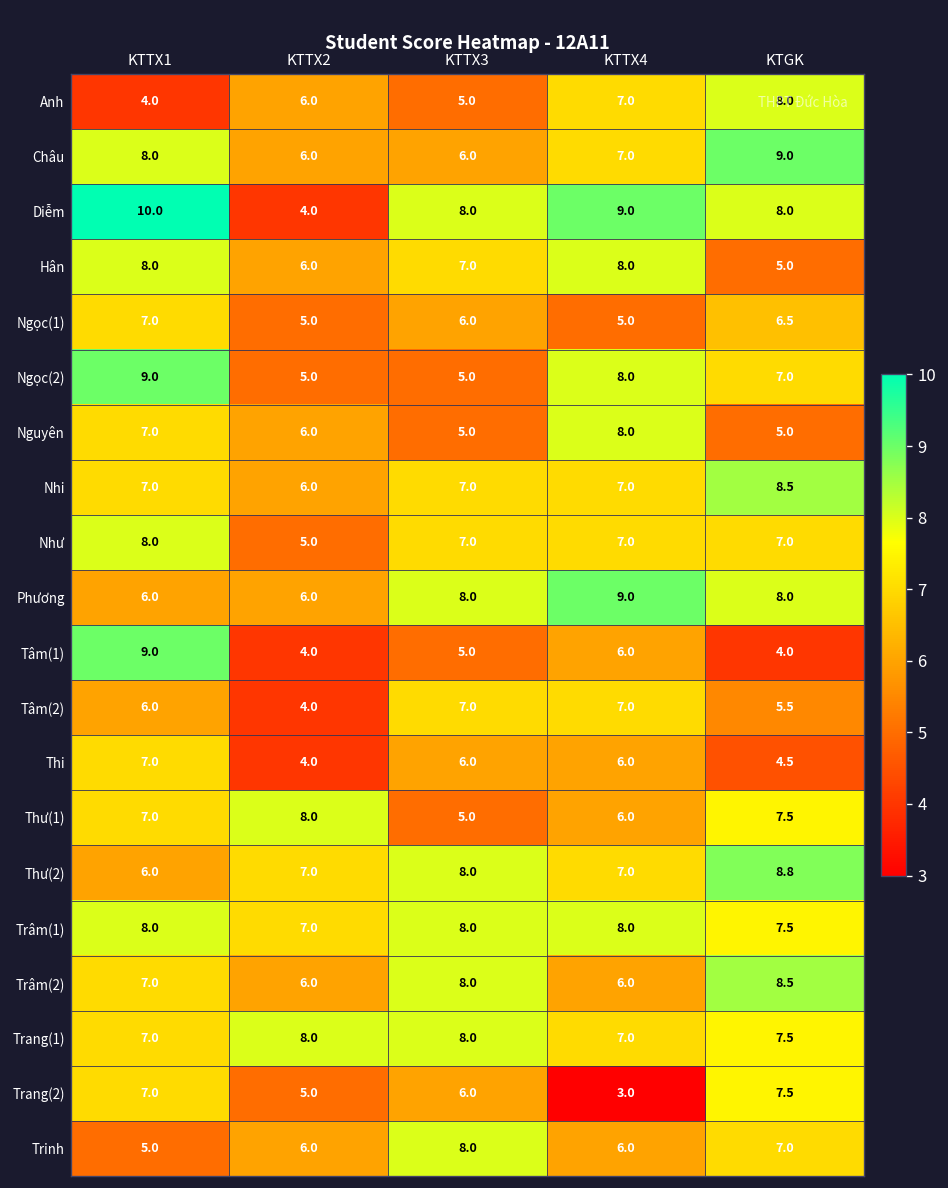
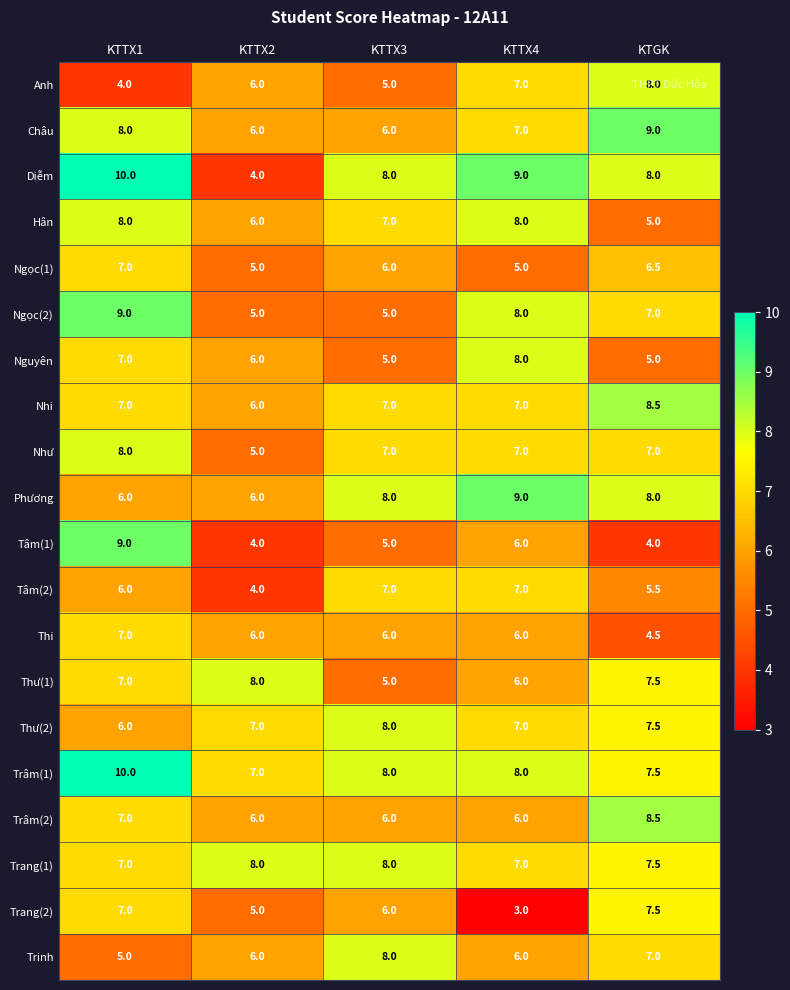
  {
    "Anh": {
      "KTTX1": 4.0,
      "KTTX2": 6.0,
      "KTTX3": 5.0,
      "KTTX4": 7.0
    },
    "Châu": {
      "KTTX1": 8.0,
      "KTTX2": 6.0,
      "KTTX3": 6.0,
      "KTTX4": 7.0,
      "KTGK": 9.0
    },
    "Diễm": {
      "KTTX1": 10.0,
      "KTTX2": 4.0,
      "KTTX3": 8.0,
      "KTTX4": 9.0,
      "KTGK": 8.0
    },
    "Hân": {
      "KTTX1": 8.0,
      "KTTX2": 6.0,
      "KTTX3": 7.0,
      "KTTX4": 8.0,
      "KTGK": 5.0
    },
    "Ngọc(1)": {
      "KTTX1": 7.0,
      "KTTX2": 5.0,
      "KTTX3": 6.0,
      "KTTX4": 5.0,
      "KTGK": 6.5
    },
    "Ngọc(2)": {
      "KTTX1": 9.0,
      "KTTX2": 5.0,
      "KTTX3": 5.0,
      "KTTX4": 8.0,
      "KTGK": 7.0
    },
    "Nguyên": {
      "KTTX1": 7.0,
      "KTTX2": 6.0,
      "KTTX3": 5.0,
      "KTTX4": 8.0,
      "KTGK": 5.0
    },
    "Nhi": {
      "KTTX1": 7.0,
      "KTTX2": 6.0,
      "KTTX3": 7.0,
      "KTTX4": 7.0,
      "KTGK": 8.5
    },
    "Như": {
      "KTTX1": 8.0,
      "KTTX2": 5.0,
      "KTTX3": 7.0,
      "KTTX4": 7.0,
      "KTGK": 7.0
    },
    "Phương": {
      "KTTX1": 6.0,
      "KTTX2": 6.0,
      "KTTX3": 8.0,
      "KTTX4": 9.0,
      "KTGK": 8.0
    },
    "Tâm(1)": {
      "KTTX1": 9.0,
      "KTTX2": 4.0,
      "KTTX3": 5.0,
      "KTTX4": 6.0,
      "KTGK": 4.0
    },
    "Tâm(2)": {
      "KTTX1": 6.0,
      "KTTX2": 4.0,
      "KTTX3": 7.0,
      "KTTX4": 7.0,
      "KTGK": 5.5
    },
    "Thi": {
      "KTTX1": 7.0,
-     "KTTX2": 4.0,
+     "KTTX2": 6.0,
      "KTTX3": 6.0,
      "KTTX4": 6.0,
      "KTGK": 4.5
    },
    "Thư(1)": {
      "KTTX1": 7.0,
      "KTTX2": 8.0,
      "KTTX3": 5.0,
      "KTTX4": 6.0,
      "KTGK": 7.5
    },
    "Thư(2)": {
      "KTTX1": 6.0,
      "KTTX2": 7.0,
      "KTTX3": 8.0,
      "KTTX4": 7.0,
-     "KTGK": 8.8
+     "KTGK": 7.5
    },
    "Trâm(1)": {
-     "KTTX1": 8.0,
+     "KTTX1": 10.0,
      "KTTX2": 7.0,
      "KTTX3": 8.0,
      "KTTX4": 8.0,
      "KTGK": 7.5
    },
    "Trâm(2)": {
      "KTTX1": 7.0,
      "KTTX2": 6.0,
-     "KTTX3": 8.0,
+     "KTTX3": 6.0,
      "KTTX4": 6.0,
      "KTGK": 8.5
    },
    "Trang(1)": {
      "KTTX1": 7.0,
      "KTTX2": 8.0,
      "KTTX3": 8.0,
      "KTTX4": 7.0,
      "KTGK": 7.5
    },
    "Trang(2)": {
      "KTTX1": 7.0,
      "KTTX2": 5.0,
      "KTTX3": 6.0,
      "KTTX4": 3.0,
      "KTGK": 7.5
    },
    "Trinh": {
      "KTTX1": 5.0,
      "KTTX2": 6.0,
      "KTTX3": 8.0,
      "KTTX4": 6.0,
      "KTGK": 7.0
    }
  }
